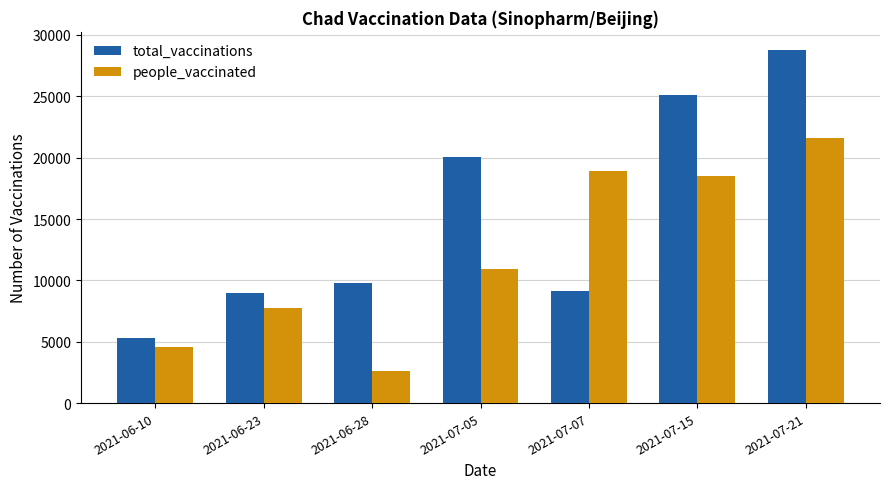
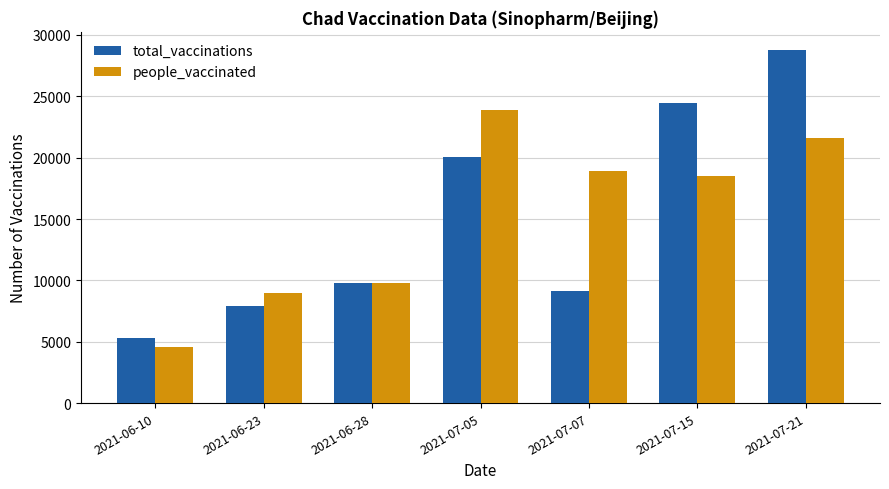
  {
    "total_vaccinations": {
      "2021-06-10": 5300,
-     "2021-06-23": 9000,
+     "2021-06-23": 7900,
      "2021-06-28": 9800,
      "2021-07-05": 20000,
      "2021-07-07": 9100,
-     "2021-07-15": 25100,
+     "2021-07-15": 24500,
      "2021-07-21": 28800
    },
    "people_vaccinated": {
      "2021-06-10": 4600,
-     "2021-06-23": 7700,
-     "2021-06-28": 2600,
-     "2021-07-05": 10900,
+     "2021-06-23": 9000,
+     "2021-06-28": 9800,
+     "2021-07-05": 23900,
      "2021-07-07": 18900,
      "2021-07-15": 18500,
      "2021-07-21": 21600
    }
  }
